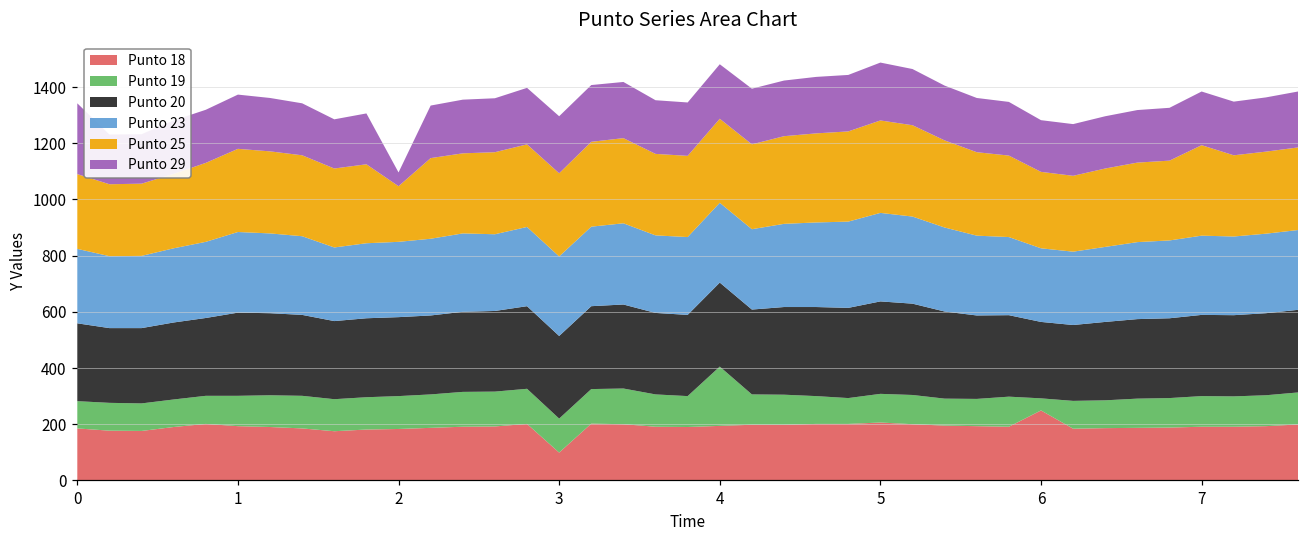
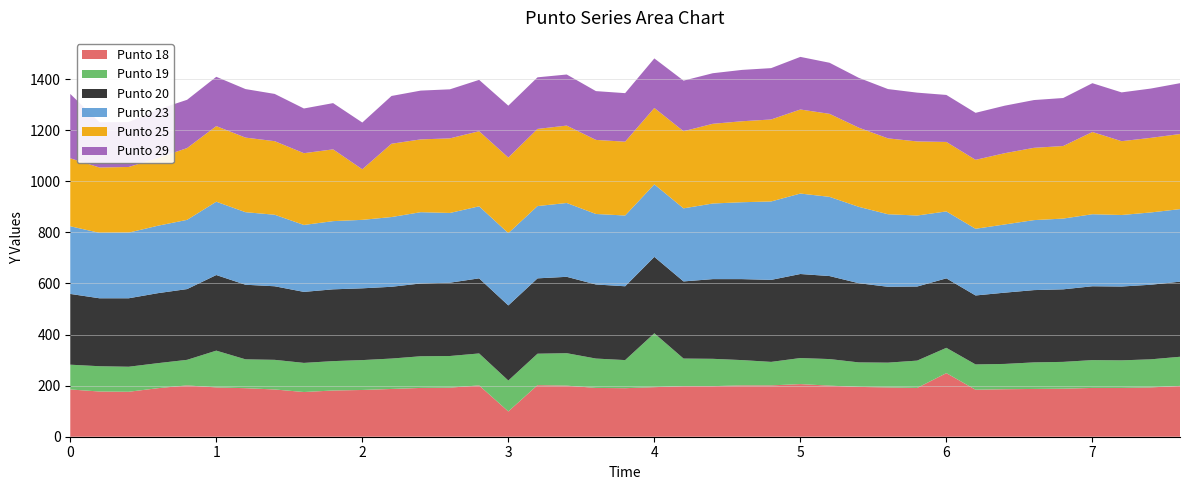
  {
    "Punto 18": {
      "0": 190,
      "1": 190,
      "2": 180,
      "3": 100,
      "4": 190,
      "5": 210,
      "6": 250,
      "7": 190
    },
    "Punto 19": {
      "0": 100,
-     "1": 110,
+     "1": 140,
      "2": 120,
      "3": 120,
      "4": 210,
      "5": 100,
-     "6": 40,
+     "6": 100,
      "7": 110
    },
    "Punto 20": {
      "0": 280,
      "1": 300,
      "2": 280,
      "3": 290,
      "4": 300,
      "5": 330,
      "6": 270,
      "7": 290
    },
    "Punto 23": {
      "0": 270,
      "1": 290,
      "2": 270,
      "3": 280,
      "4": 280,
      "5": 320,
      "6": 260,
      "7": 280
    },
    "Punto 25": {
      "0": 270,
      "1": 300,
      "2": 200,
      "3": 300,
      "4": 300,
      "5": 330,
      "6": 270,
      "7": 320
    },
    "Punto 29": {
      "0": 250,
      "1": 190,
-     "2": 50,
+     "2": 180,
      "3": 200,
      "4": 190,
      "5": 210,
      "6": 180,
      "7": 190
    }
  }
